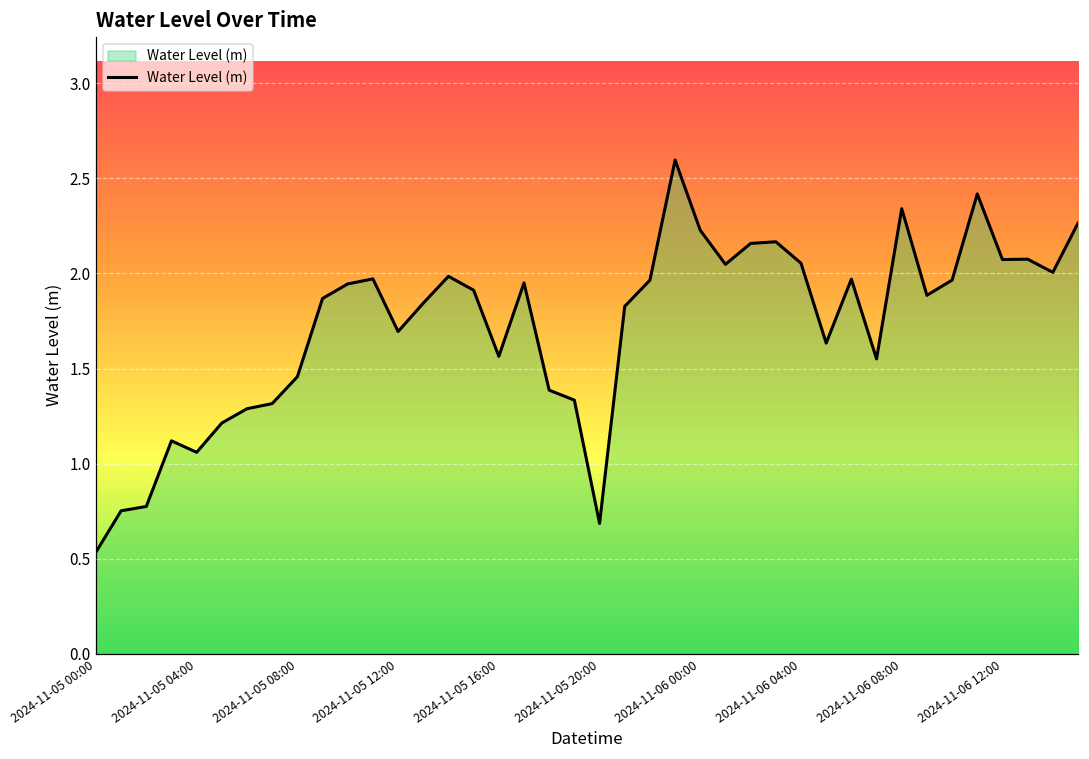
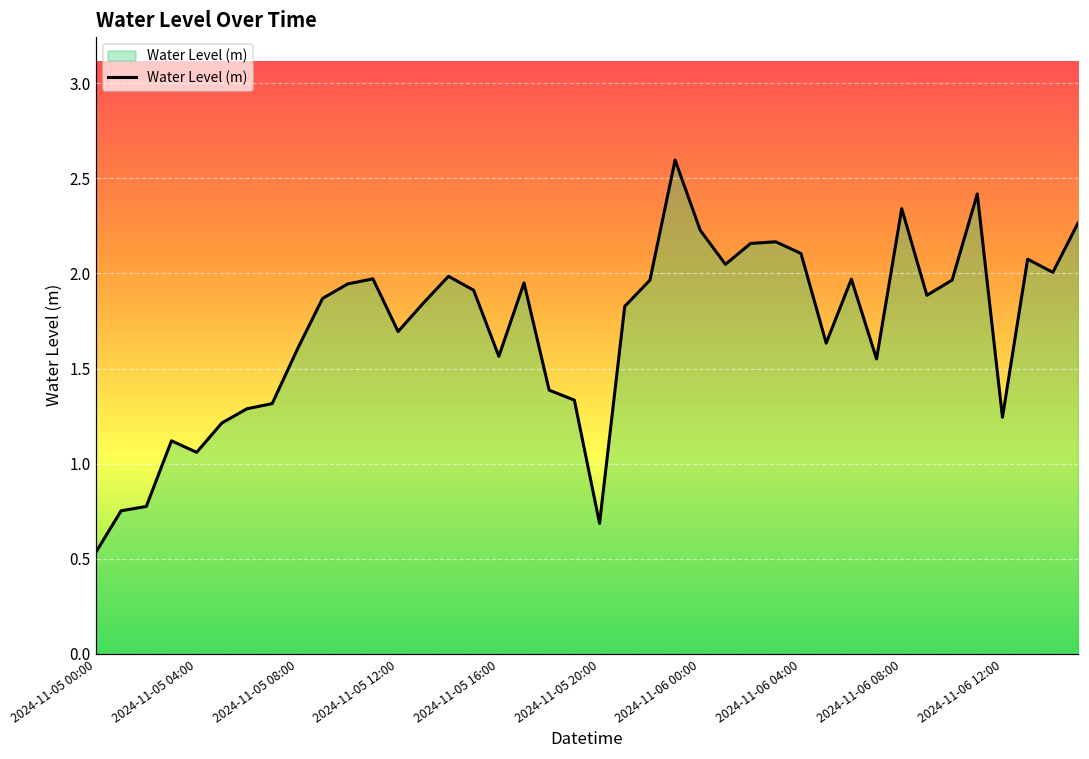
  {
    "2024-11-05 00:00": 0.53,
    "2024-11-05 04:00": 1.06,
-   "2024-11-05 08:00": 1.46,
+   "2024-11-05 08:00": 1.60,
    "2024-11-05 12:00": 1.69,
    "2024-11-05 16:00": 1.56,
    "2024-11-05 20:00": 0.69,
    "2024-11-06 00:00": 2.23,
-   "2024-11-06 04:00": 2.05,
+   "2024-11-06 04:00": 2.10,
    "2024-11-06 08:00": 2.34,
-   "2024-11-06 12:00": 2.07
+   "2024-11-06 12:00": 1.24
  }
